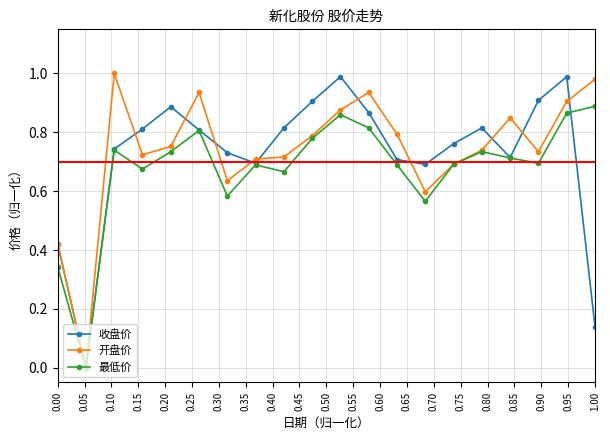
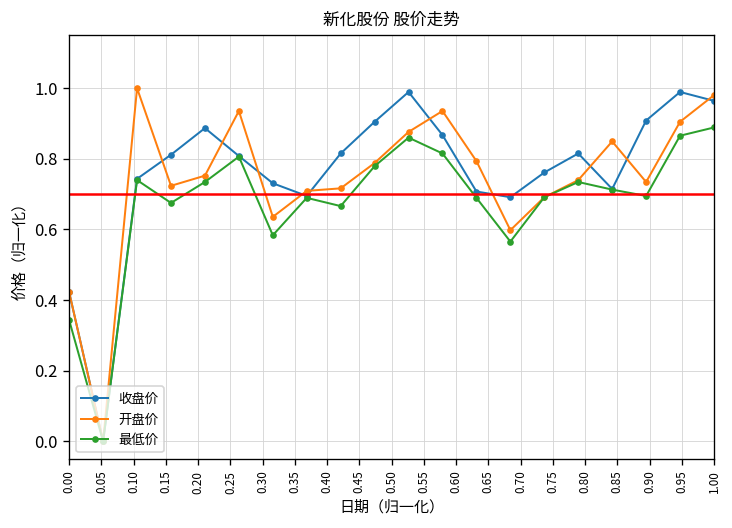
  {
    "收盘价": {
-     "1.00": 0.14
+     "1.00": 0.96
    },
    "开盘价": {
      "1.00": 0.98
    },
    "最低价": {
      "0.00": 0.34,
      "1.00": 0.89
    }
  }
